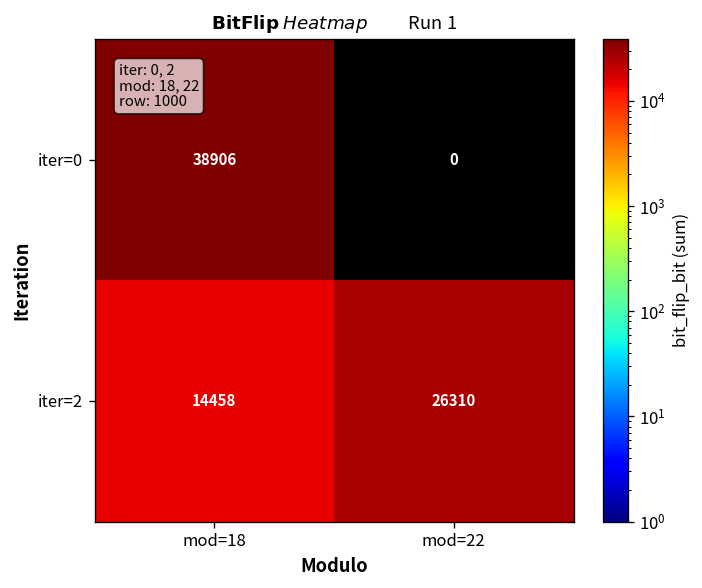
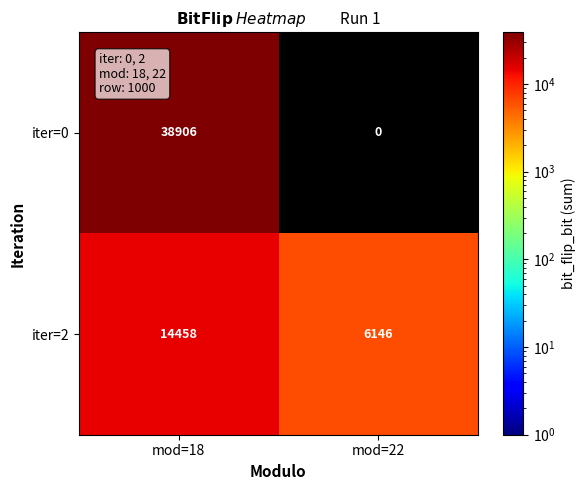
  {
    "iter=0": {
      "mod=18": 38906,
      "mod=22": 0
    },
    "iter=2": {
      "mod=18": 14458,
-     "mod=22": 26310
+     "mod=22": 6146
    }
  }
